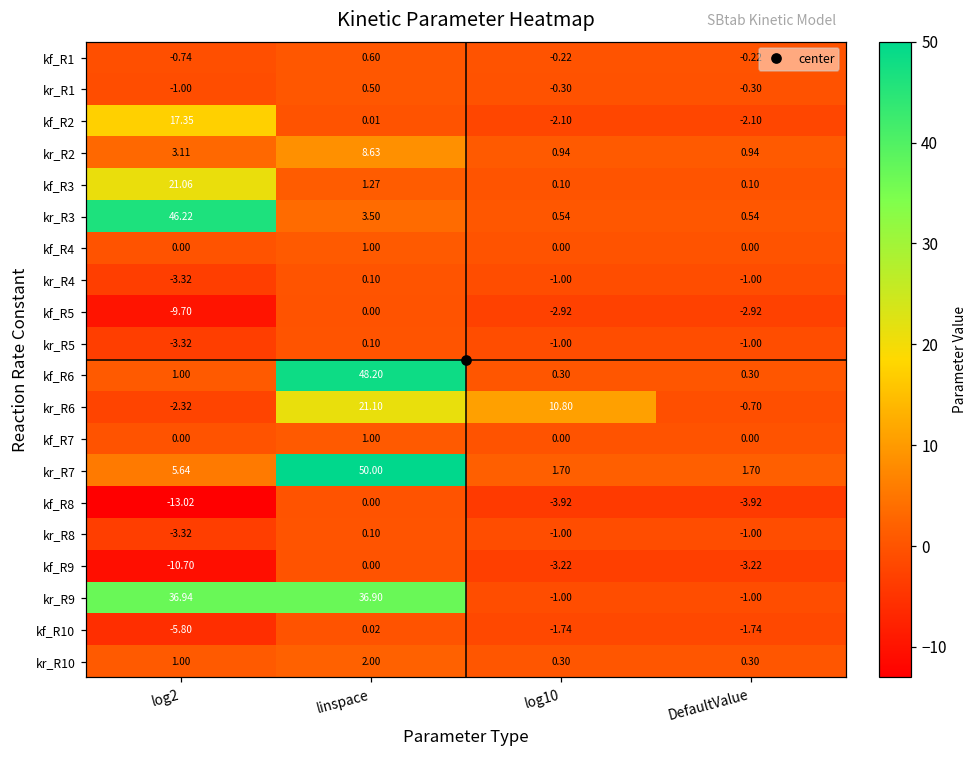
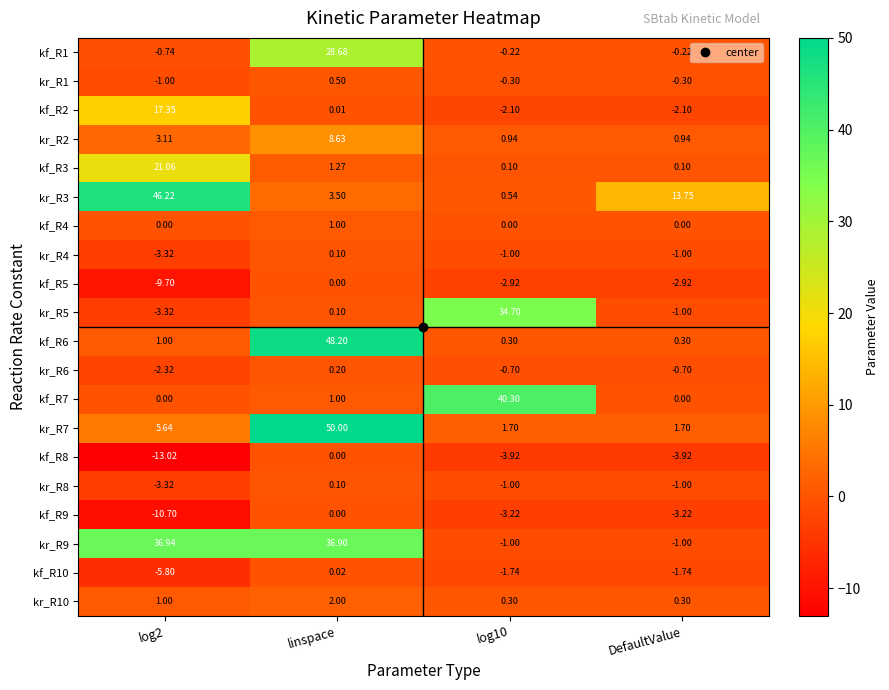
  {
    "kf_R1": {
      "log2": -0.74,
-     "linspace": 0.60,
+     "linspace": 28.68,
      "log10": -0.22
    },
    "kr_R1": {
      "log2": -1.00,
      "linspace": 0.50,
      "log10": -0.30,
      "DefaultValue": -0.30
    },
    "kf_R2": {
      "log2": 17.35,
      "linspace": 0.01,
      "log10": -2.10,
      "DefaultValue": -2.10
    },
    "kr_R2": {
      "log2": 3.11,
      "linspace": 8.63,
      "log10": 0.94,
      "DefaultValue": 0.94
    },
    "kf_R3": {
      "log2": 21.06,
      "linspace": 1.27,
      "log10": 0.10,
      "DefaultValue": 0.10
    },
    "kr_R3": {
      "log2": 46.22,
      "linspace": 3.50,
      "log10": 0.54,
-     "DefaultValue": 0.54
+     "DefaultValue": 13.75
    },
    "kf_R4": {
      "log2": 0.00,
      "linspace": 1.00,
      "log10": 0.00,
      "DefaultValue": 0.00
    },
    "kr_R4": {
      "log2": -3.32,
      "linspace": 0.10,
      "log10": -1.00,
      "DefaultValue": -1.00
    },
    "kf_R5": {
      "log2": -9.70,
      "linspace": 0.00,
      "log10": -2.92,
      "DefaultValue": -2.92
    },
    "kr_R5": {
      "log2": -3.32,
      "linspace": 0.10,
-     "log10": -1.00,
+     "log10": 34.70,
      "DefaultValue": -1.00
    },
    "kf_R6": {
      "log2": 1.00,
      "linspace": 48.20,
      "log10": 0.30,
      "DefaultValue": 0.30
    },
    "kr_R6": {
      "log2": -2.32,
-     "linspace": 21.10,
-     "log10": 10.80,
+     "linspace": 0.20,
+     "log10": -0.70,
      "DefaultValue": -0.70
    },
    "kf_R7": {
      "log2": 0.00,
      "linspace": 1.00,
-     "log10": 0.00,
+     "log10": 40.30,
      "DefaultValue": 0.00
    },
    "kr_R7": {
      "log2": 5.64,
      "linspace": 50.00,
      "log10": 1.70,
      "DefaultValue": 1.70
    },
    "kf_R8": {
      "log2": -13.02,
      "linspace": 0.00,
      "log10": -3.92,
      "DefaultValue": -3.92
    },
    "kr_R8": {
      "log2": -3.32,
      "linspace": 0.10,
      "log10": -1.00,
      "DefaultValue": -1.00
    },
    "kf_R9": {
      "log2": -10.70,
      "linspace": 0.00,
      "log10": -3.22,
      "DefaultValue": -3.22
    },
    "kr_R9": {
      "log2": 36.94,
      "linspace": 36.90,
      "log10": -1.00,
      "DefaultValue": -1.00
    },
    "kf_R10": {
      "log2": -5.80,
      "linspace": 0.02,
      "log10": -1.74,
      "DefaultValue": -1.74
    },
    "kr_R10": {
      "log2": 1.00,
      "linspace": 2.00,
      "log10": 0.30,
      "DefaultValue": 0.30
    }
  }
